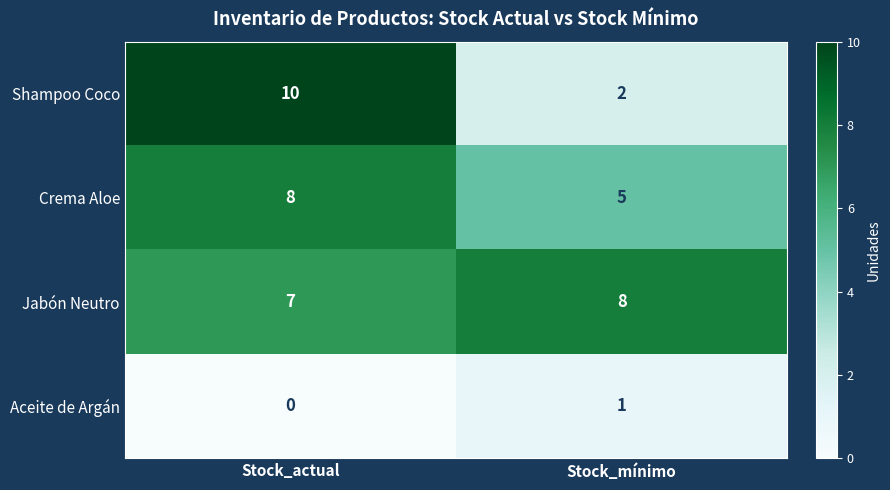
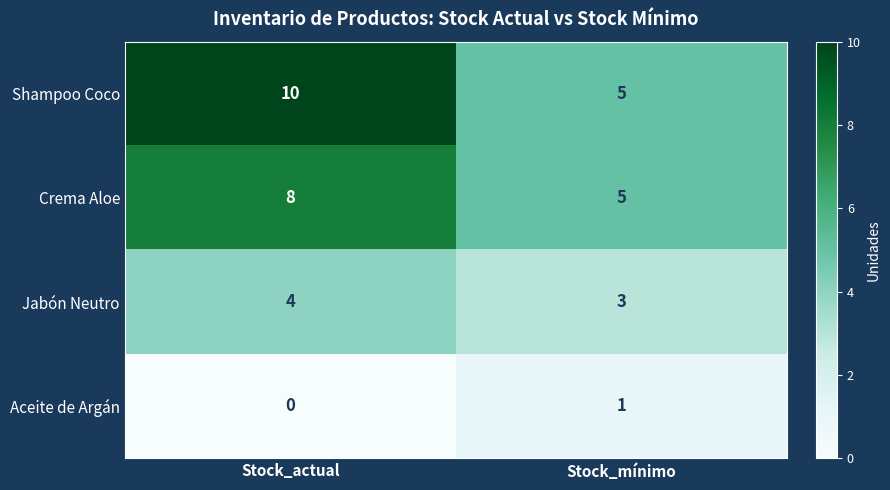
  {
    "Shampoo Coco": {
      "Stock_actual": 10,
-     "Stock_mínimo": 2
+     "Stock_mínimo": 5
    },
    "Crema Aloe": {
      "Stock_actual": 8,
      "Stock_mínimo": 5
    },
    "Jabón Neutro": {
-     "Stock_actual": 7,
-     "Stock_mínimo": 8
+     "Stock_actual": 4,
+     "Stock_mínimo": 3
    },
    "Aceite de Argán": {
      "Stock_actual": 0,
      "Stock_mínimo": 1
    }
  }
